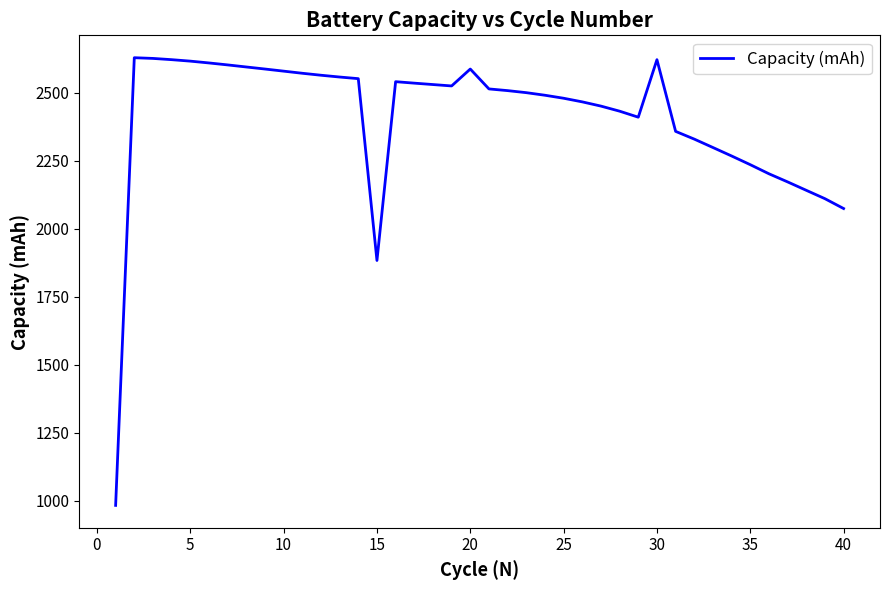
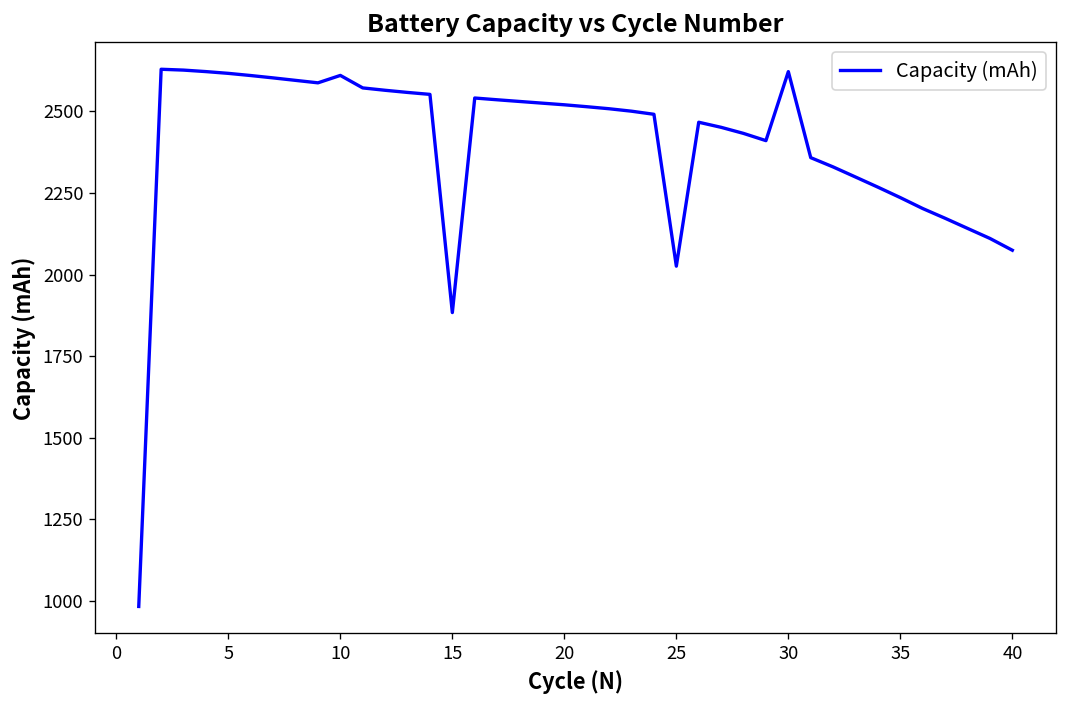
  {
    "5": 2620,
-   "10": 2580,
+   "10": 2610,
    "15": 1880,
-   "20": 2590,
-   "25": 2480,
+   "20": 2520,
+   "25": 2030,
    "30": 2620,
    "35": 2240,
    "40": 2070
  }
